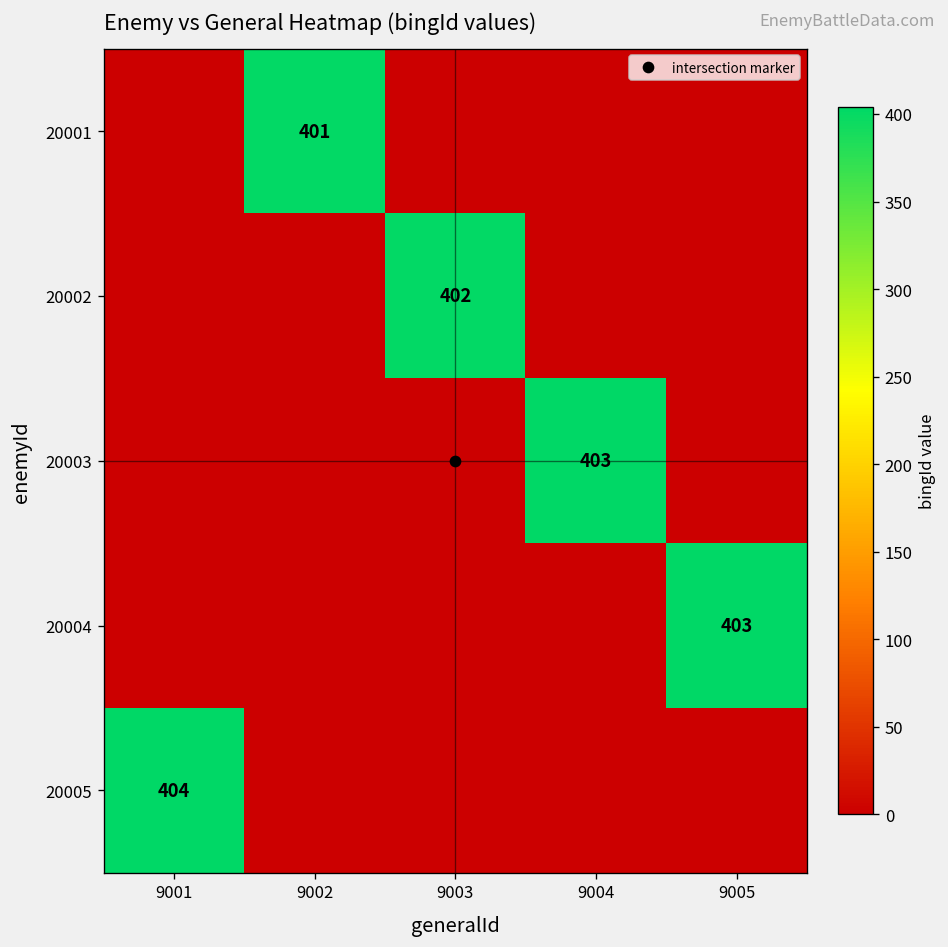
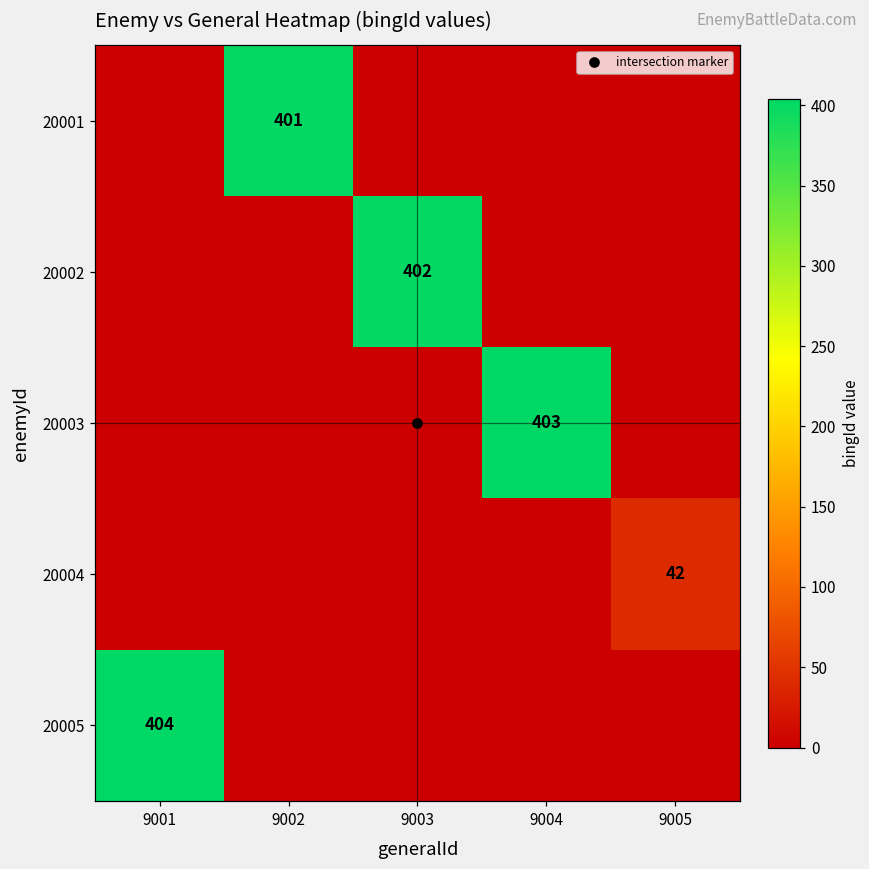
  {
    "20001": {
      "9002": 401
    },
    "20002": {
      "9003": 402
    },
    "20003": {
      "9004": 403
    },
    "20004": {
-     "9005": 403
+     "9005": 42
    },
    "20005": {
      "9001": 404
    }
  }
